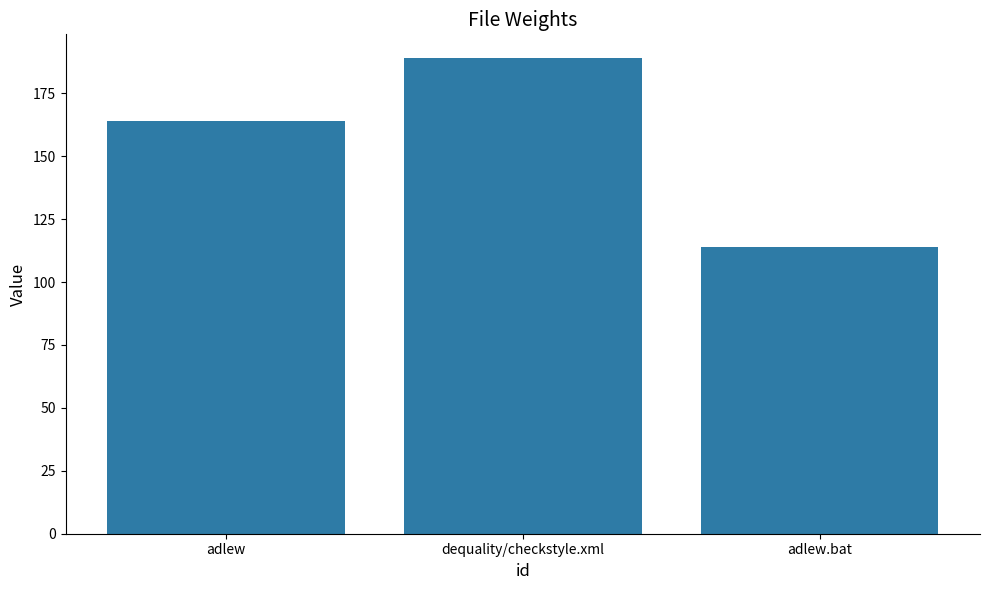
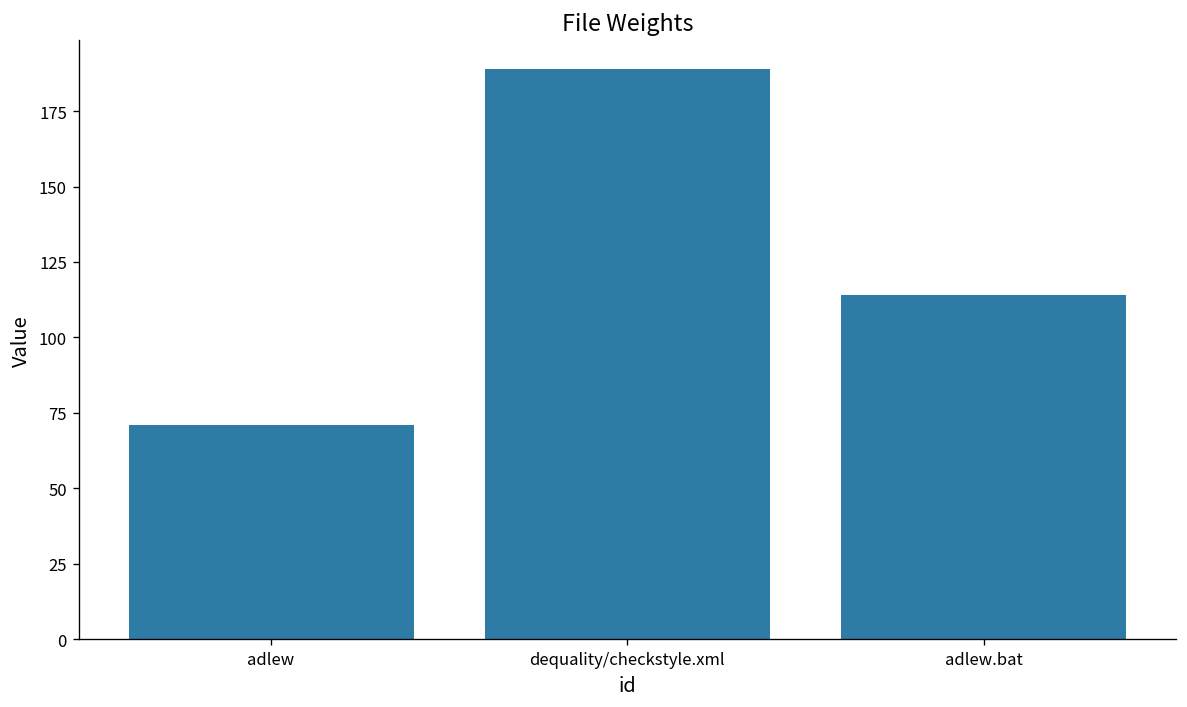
  {
-   "adlew": 164,
+   "adlew": 71,
    "dequality/checkstyle.xml": 189,
    "adlew.bat": 114
  }
